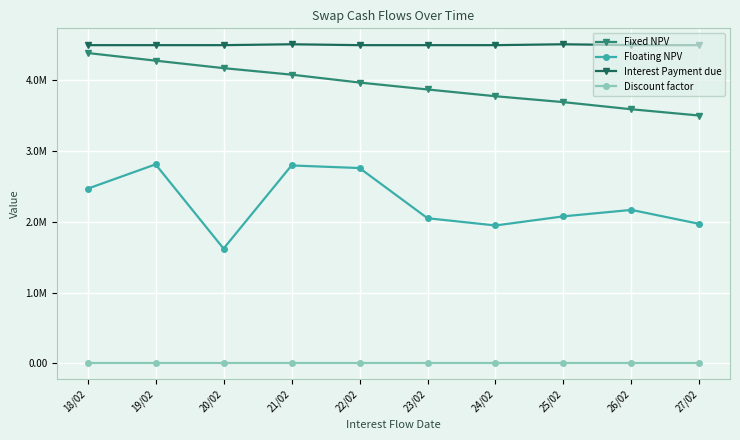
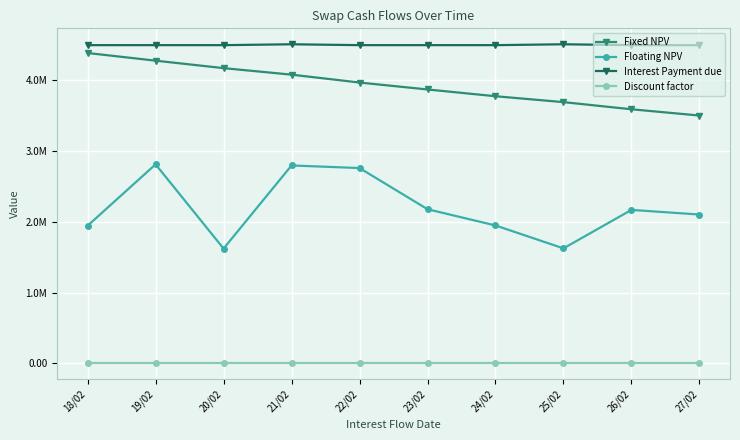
  {
    "Floating NPV": {
-     "18/02": 2500000,
+     "18/02": 1900000,
      "19/02": 2800000,
      "20/02": 1600000,
      "21/02": 2800000,
      "22/02": 2800000,
-     "23/02": 2100000,
+     "23/02": 2200000,
      "24/02": 1900000,
-     "25/02": 2100000,
+     "25/02": 1600000,
      "26/02": 2200000,
-     "27/02": 2000000
+     "27/02": 2100000
    },
    "Discount factor": {
      "18/02": 0,
      "19/02": 0,
      "20/02": 0,
      "21/02": 0,
      "22/02": 0,
      "23/02": 0,
      "24/02": 0,
      "25/02": 0,
      "26/02": 0,
      "27/02": 0
    }
  }
